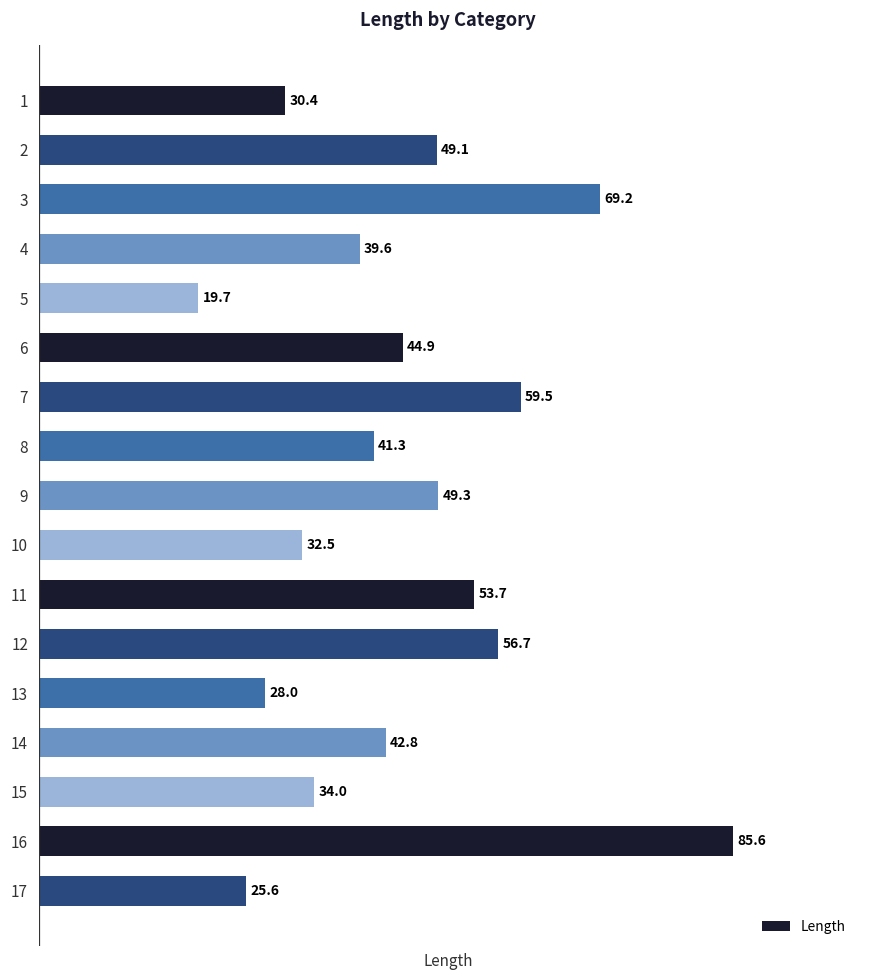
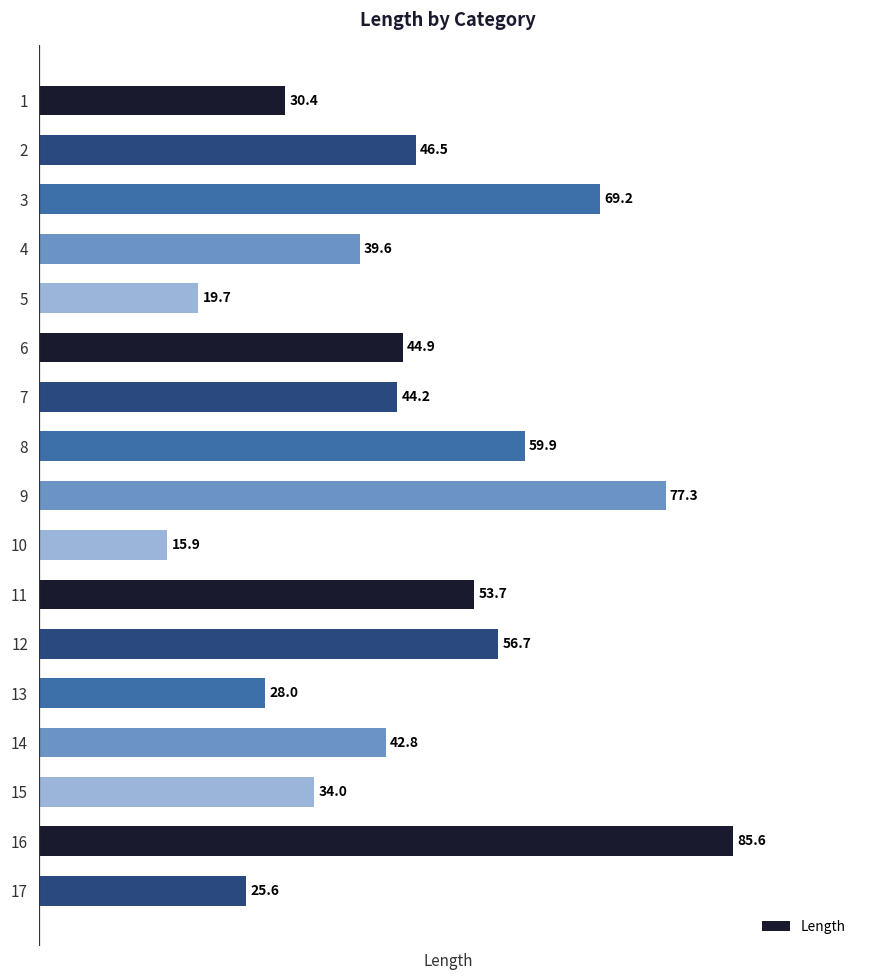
  {
    "1": 30.4,
-   "2": 49.1,
+   "2": 46.5,
    "3": 69.2,
    "4": 39.6,
    "5": 19.7,
    "6": 44.9,
-   "7": 59.5,
-   "8": 41.3,
-   "9": 49.3,
-   "10": 32.5,
+   "7": 44.2,
+   "8": 59.9,
+   "9": 77.3,
+   "10": 15.9,
    "11": 53.7,
    "12": 56.7,
    "13": 28.0,
    "14": 42.8,
    "15": 34.0,
    "16": 85.6,
    "17": 25.6
  }
